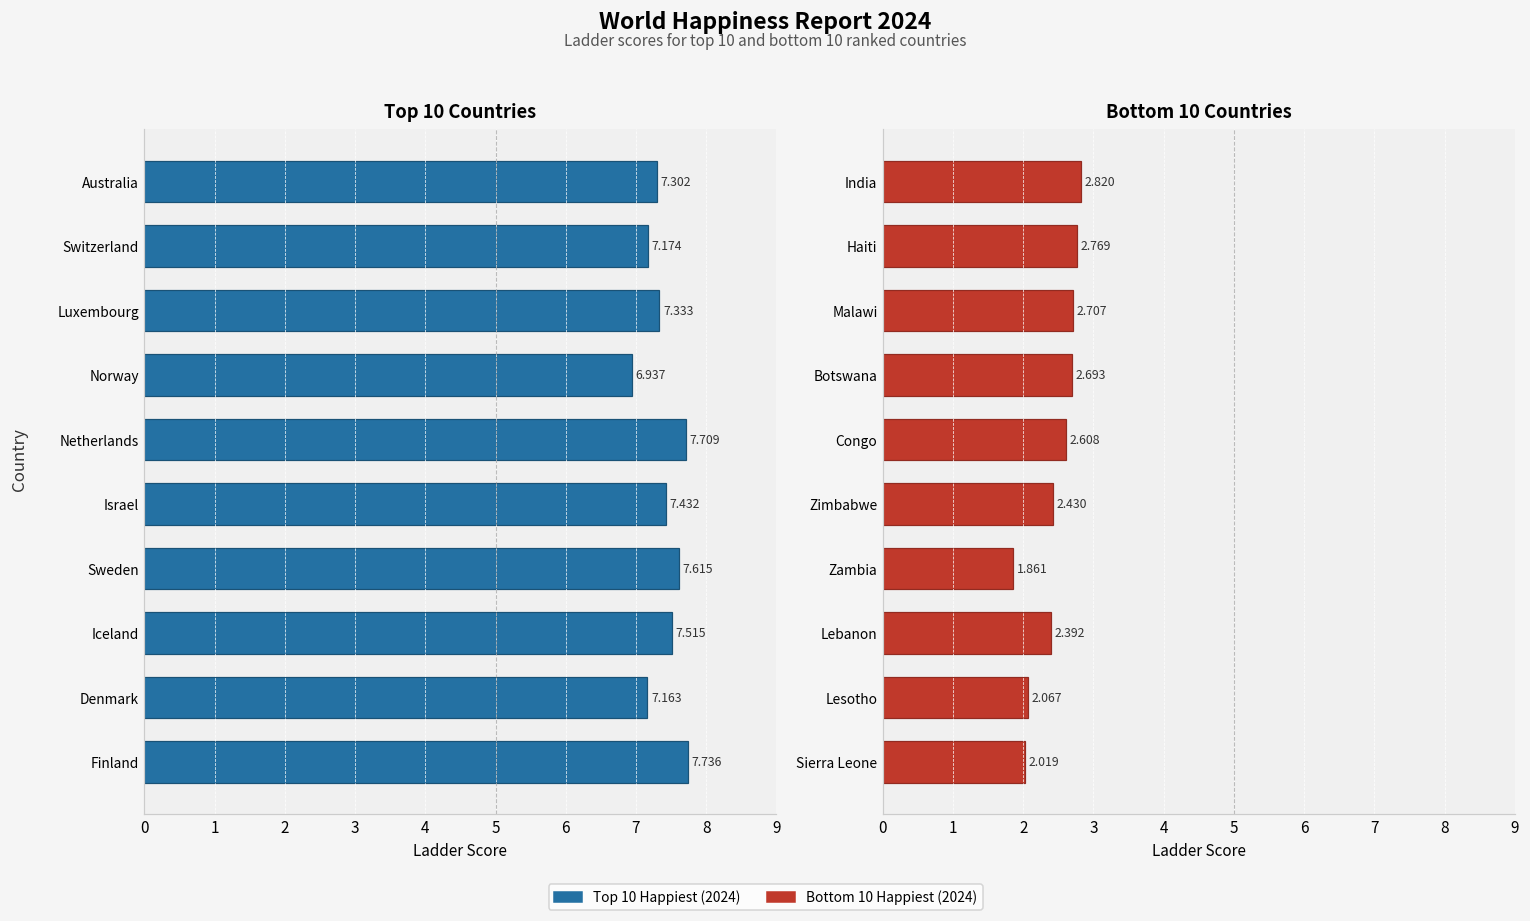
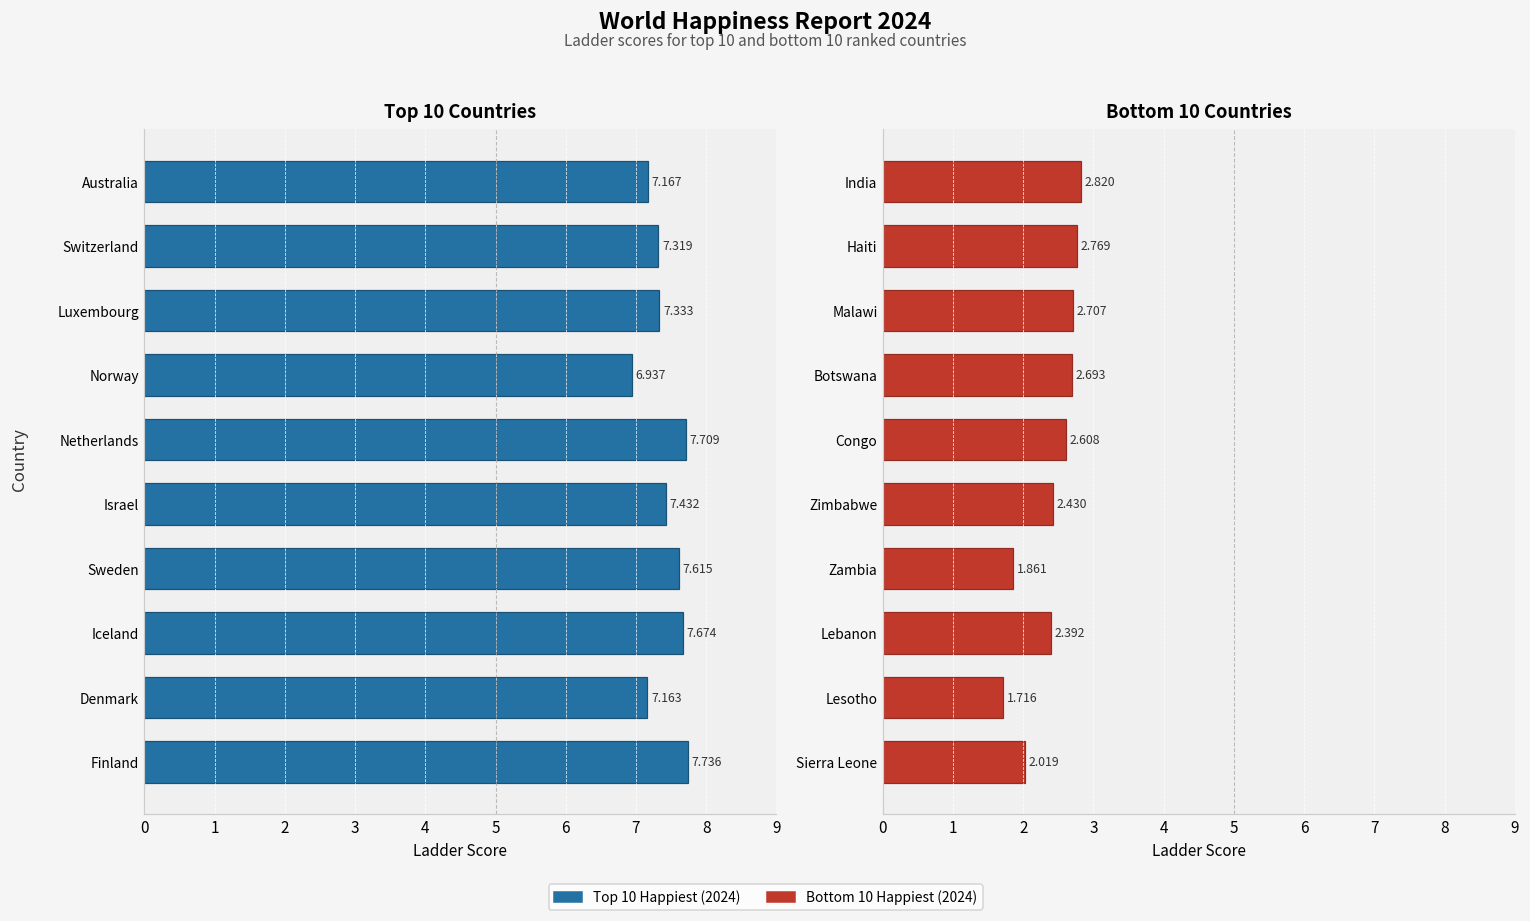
  {
    "Top 10 Countries": {
-     "Australia": 7.302,
-     "Switzerland": 7.174,
+     "Australia": 7.167,
+     "Switzerland": 7.319,
      "Luxembourg": 7.333,
      "Norway": 6.937,
      "Netherlands": 7.709,
      "Israel": 7.432,
      "Sweden": 7.615,
-     "Iceland": 7.515,
+     "Iceland": 7.674,
      "Denmark": 7.163,
      "Finland": 7.736
    },
    "Bottom 10 Countries": {
      "India": 2.820,
      "Haiti": 2.769,
      "Malawi": 2.707,
      "Botswana": 2.693,
      "Congo": 2.608,
      "Zimbabwe": 2.430,
      "Zambia": 1.861,
      "Lebanon": 2.392,
-     "Lesotho": 2.067,
+     "Lesotho": 1.716,
      "Sierra Leone": 2.019
    }
  }
